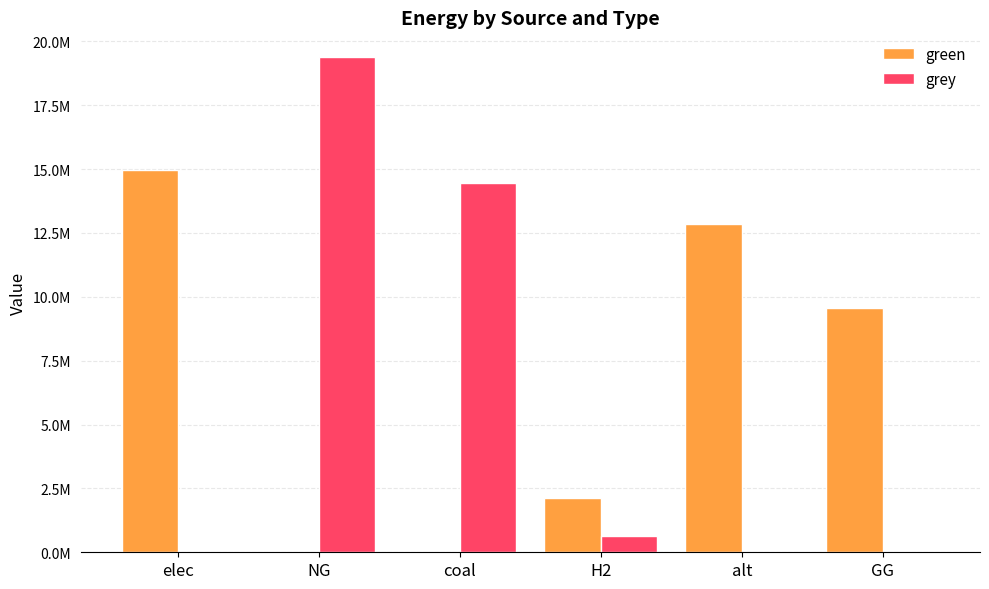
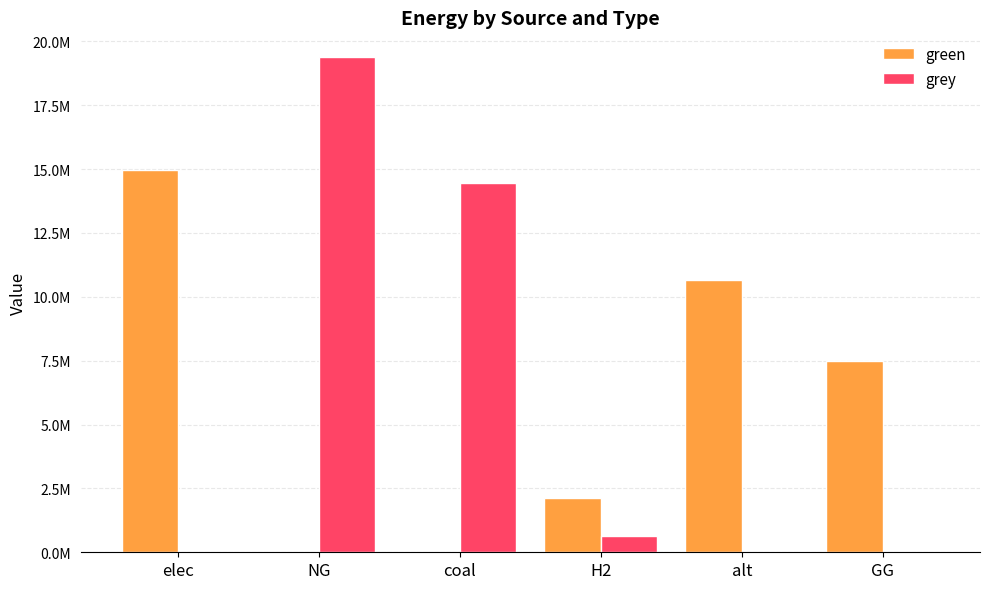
  {
    "green": {
      "elec": 15000000,
      "NG": 0,
      "coal": 0,
      "H2": 2100000,
-     "alt": 12900000,
-     "GG": 9500000
+     "alt": 10700000,
+     "GG": 7500000
    },
    "grey": {
      "elec": 0,
      "NG": 19400000,
      "coal": 14500000,
      "H2": 600000,
      "alt": 0,
      "GG": 0
    }
  }
